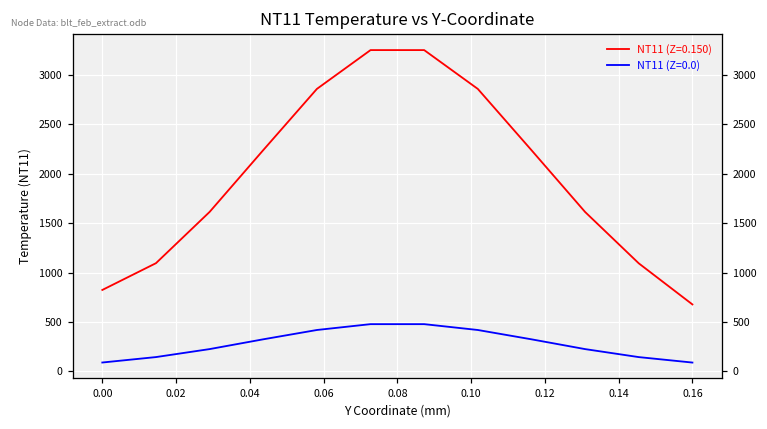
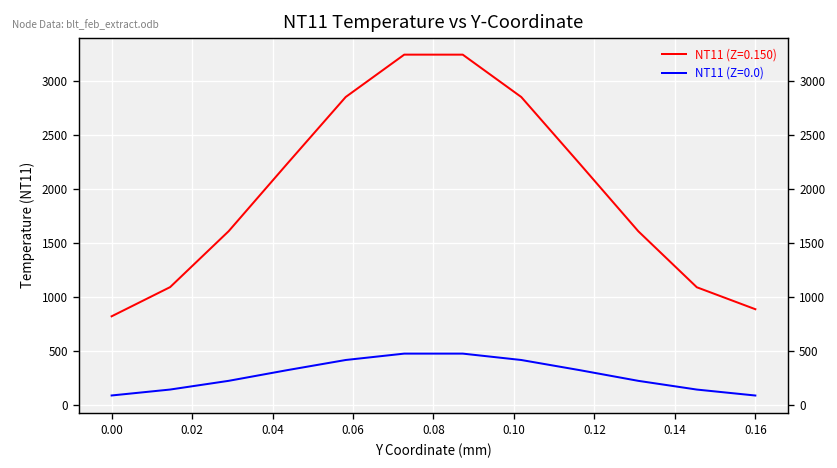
  {
    "NT11 (Z=0.150)": {
      "0.00": 800,
-     "0.16": 700
+     "0.16": 900
    },
    "NT11 (Z=0.0)": {
      "0.00": 100,
      "0.16": 100
    }
  }
